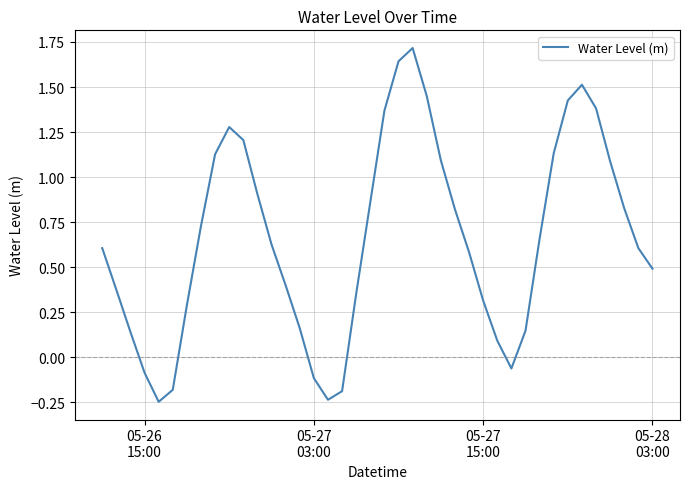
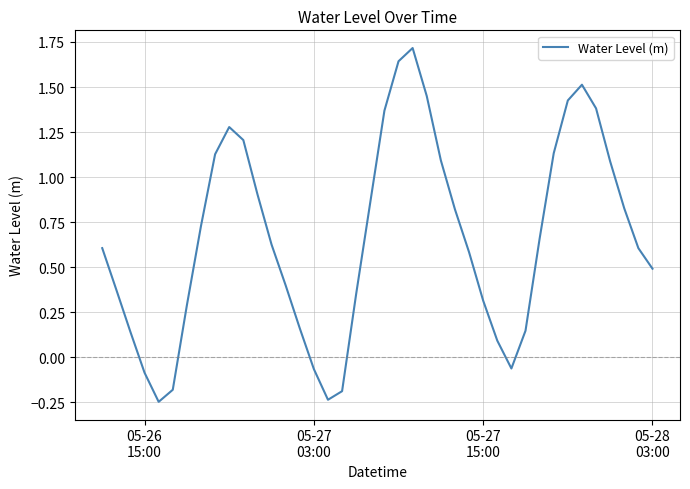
  {
    "05-26 15:00": -0.09,
-   "05-27 03:00": -0.12,
+   "05-27 03:00": -0.07,
    "05-27 15:00": 0.31,
    "05-28 03:00": 0.49
  }
